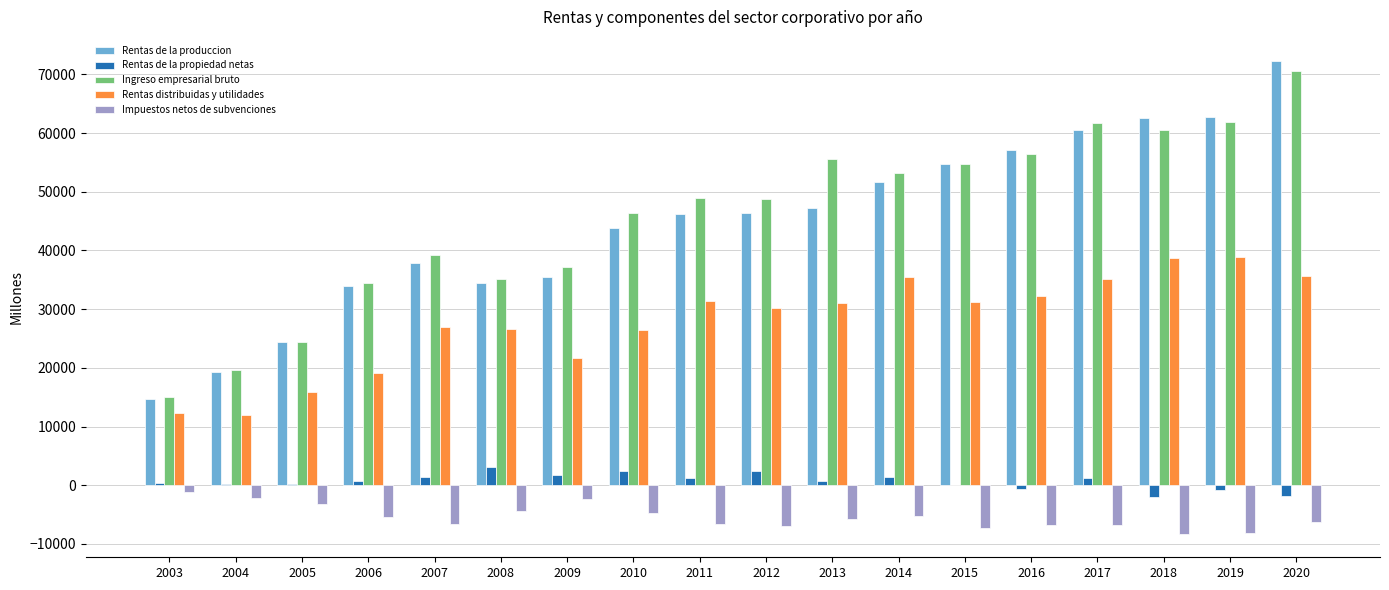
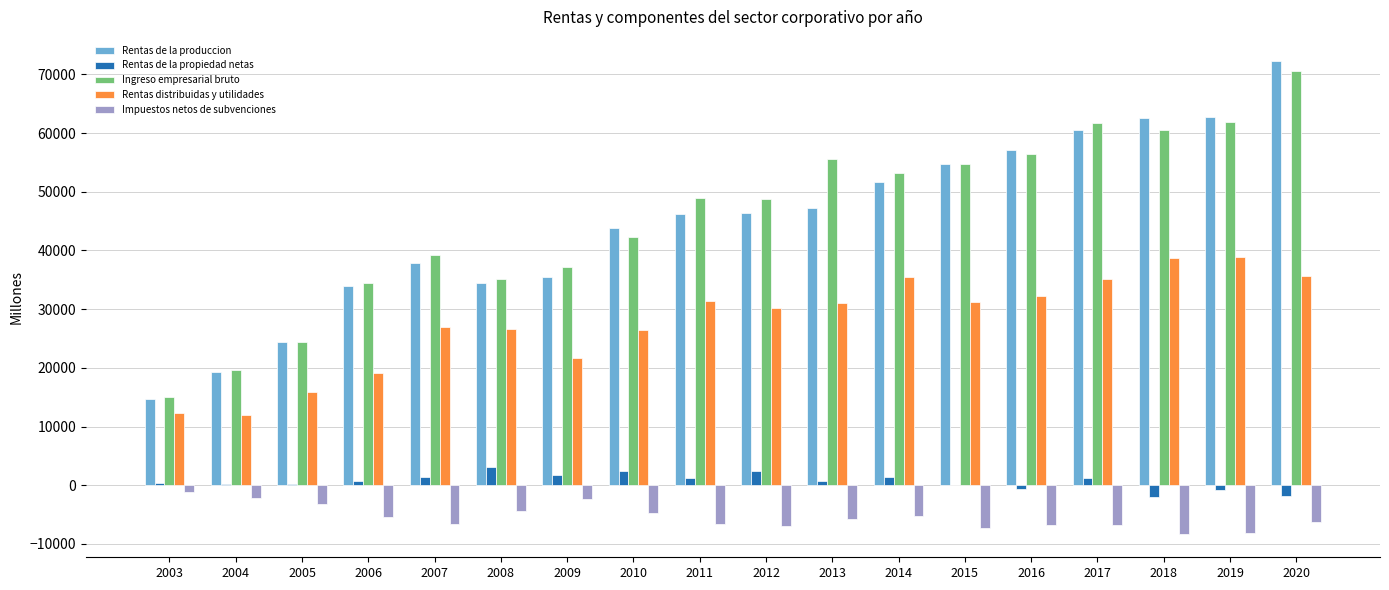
  {
    "Rentas de la propiedad netas": {
      "2003": 0,
      "2006": 1000,
      "2007": 1000,
      "2008": 3000,
      "2009": 2000,
      "2010": 2000,
      "2011": 1000,
      "2012": 2000,
      "2013": 1000,
      "2014": 1000,
      "2016": -1000,
      "2017": 1000,
      "2018": -2000,
      "2019": -1000,
      "2020": -2000
    },
    "Ingreso empresarial bruto": {
      "2003": 15000,
      "2004": 20000,
      "2005": 24000,
      "2006": 35000,
      "2007": 39000,
      "2008": 35000,
      "2009": 37000,
-     "2010": 46000,
+     "2010": 42000,
      "2011": 49000,
      "2012": 49000,
      "2013": 56000,
      "2014": 53000,
      "2015": 55000,
      "2016": 57000,
      "2017": 62000,
      "2018": 60000,
      "2019": 62000,
      "2020": 71000
    },
    "Rentas distribuidas y utilidades": {
      "2003": 12000,
      "2004": 12000,
      "2005": 16000,
      "2006": 19000,
      "2007": 27000,
      "2008": 27000,
      "2009": 22000,
      "2010": 26000,
      "2011": 31000,
      "2012": 30000,
      "2013": 31000,
      "2014": 35000,
      "2015": 31000,
      "2016": 32000,
      "2017": 35000,
      "2018": 39000,
      "2019": 39000,
      "2020": 36000
    }
  }
